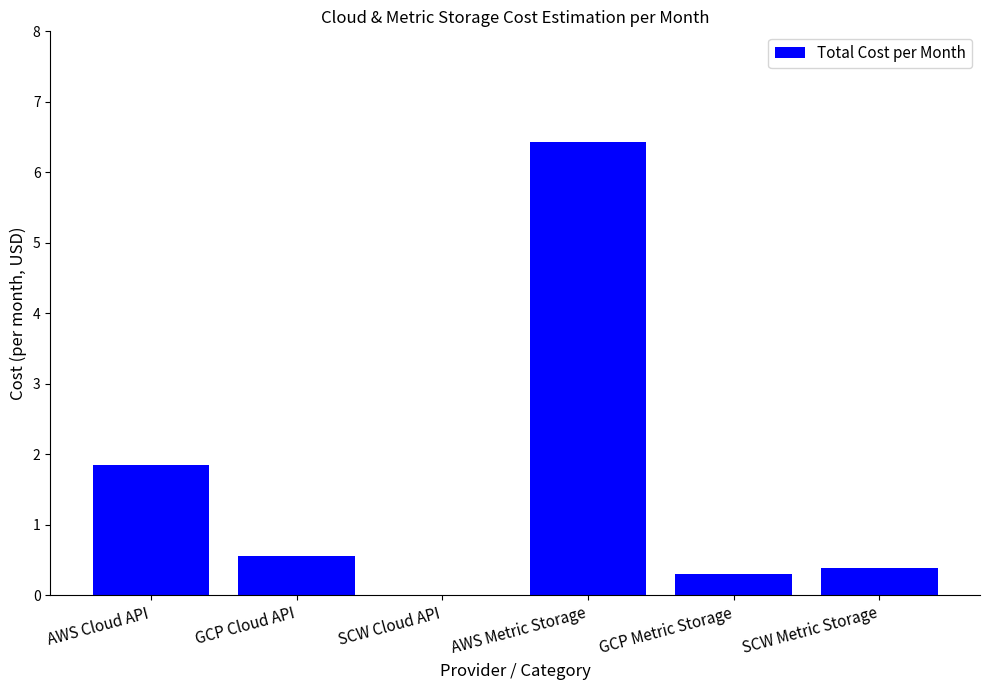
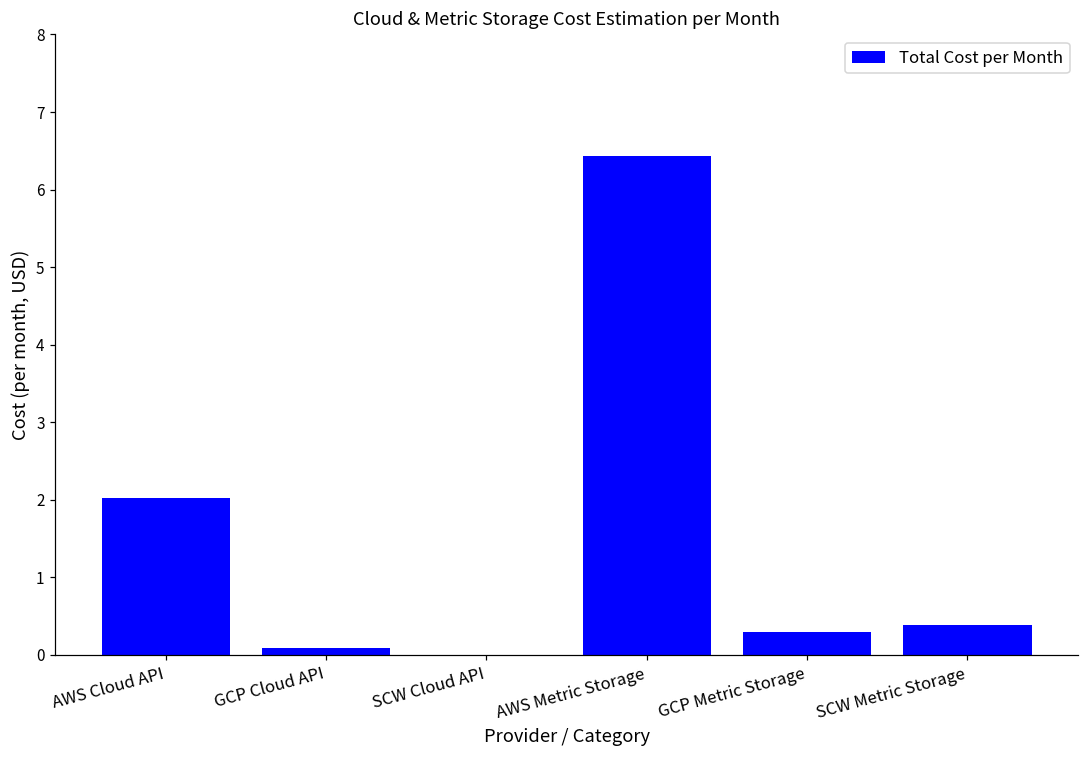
  {
-   "AWS Cloud API": 1.8,
-   "GCP Cloud API": 0.6,
+   "AWS Cloud API": 2.0,
+   "GCP Cloud API": 0.1,
    "SCW Cloud API": 0.0,
    "AWS Metric Storage": 6.4,
    "GCP Metric Storage": 0.3,
    "SCW Metric Storage": 0.4
  }
